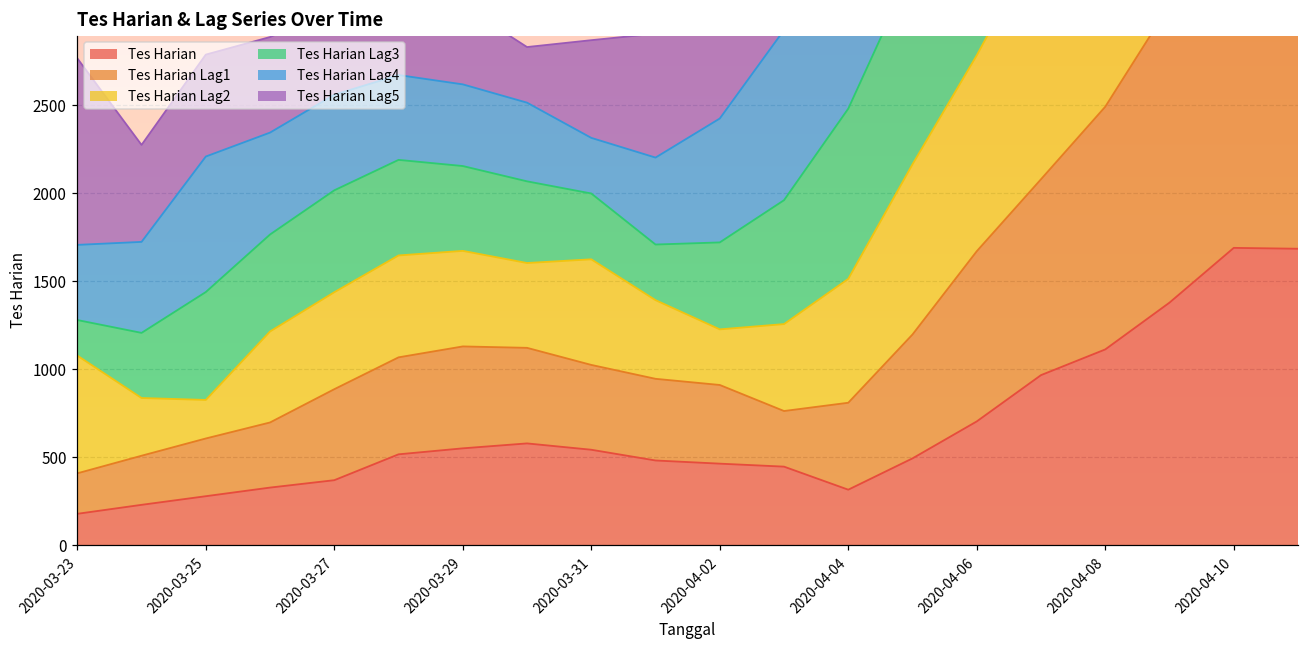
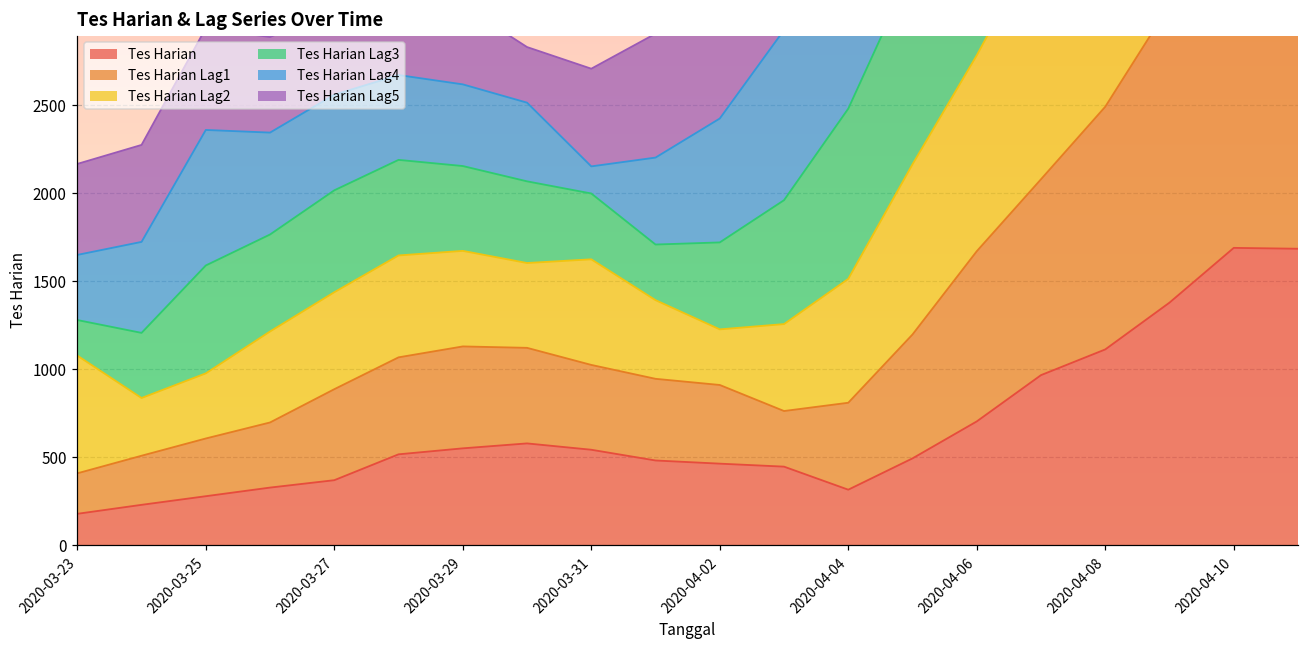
  {
    "Tes Harian Lag2": {
      "2020-03-23": 670,
-     "2020-03-25": 220,
+     "2020-03-25": 370,
      "2020-03-27": 550,
      "2020-03-29": 540,
      "2020-03-31": 600,
      "2020-04-02": 320,
      "2020-04-04": 700,
      "2020-04-06": 1110
    },
    "Tes Harian Lag3": {
      "2020-03-23": 200,
      "2020-03-25": 610,
      "2020-03-27": 580,
      "2020-03-29": 480,
      "2020-03-31": 370,
      "2020-04-02": 490,
      "2020-04-04": 970
    },
    "Tes Harian Lag4": {
-     "2020-03-23": 430,
+     "2020-03-23": 370,
      "2020-03-25": 770,
      "2020-03-29": 460,
-     "2020-03-31": 320,
+     "2020-03-31": 150,
      "2020-04-02": 700
    },
    "Tes Harian Lag5": {
-     "2020-03-23": 1060,
+     "2020-03-23": 520,
      "2020-03-31": 560
    }
  }
